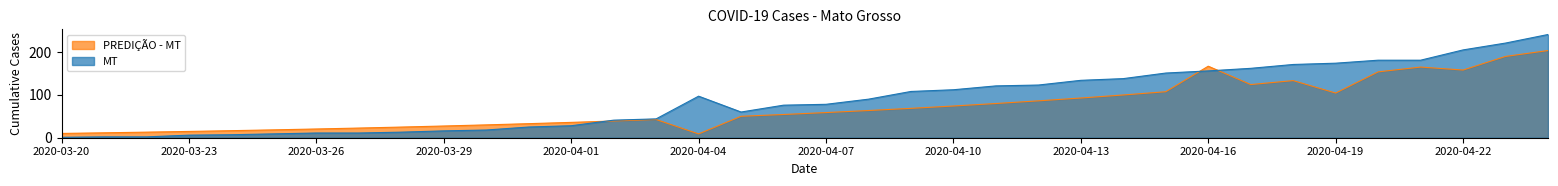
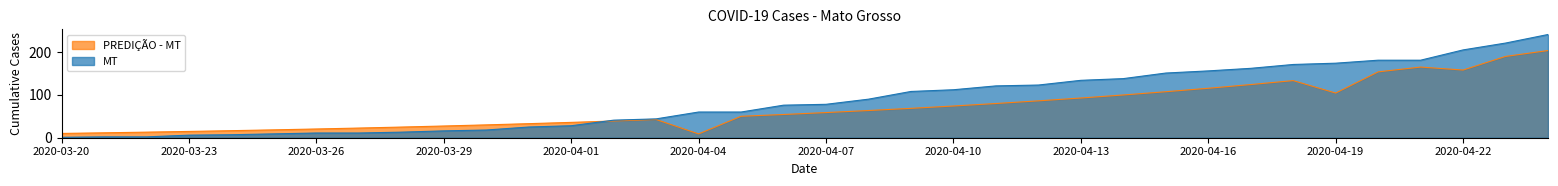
  {
    "PREDIÇÃO - MT": {
      "2020-03-20": 10,
      "2020-03-23": 10,
      "2020-03-26": 20,
      "2020-03-29": 30,
      "2020-04-01": 40,
      "2020-04-04": 10,
      "2020-04-07": 60,
      "2020-04-10": 70,
      "2020-04-13": 90,
-     "2020-04-16": 170,
+     "2020-04-16": 120,
      "2020-04-19": 100,
      "2020-04-22": 160
    },
    "MT": {
      "2020-03-20": 0,
      "2020-03-23": 10,
      "2020-03-26": 10,
      "2020-03-29": 20,
      "2020-04-01": 30,
-     "2020-04-04": 100,
+     "2020-04-04": 60,
      "2020-04-07": 80,
      "2020-04-10": 110,
      "2020-04-13": 130,
      "2020-04-16": 160,
      "2020-04-19": 170,
      "2020-04-22": 210
    }
  }
